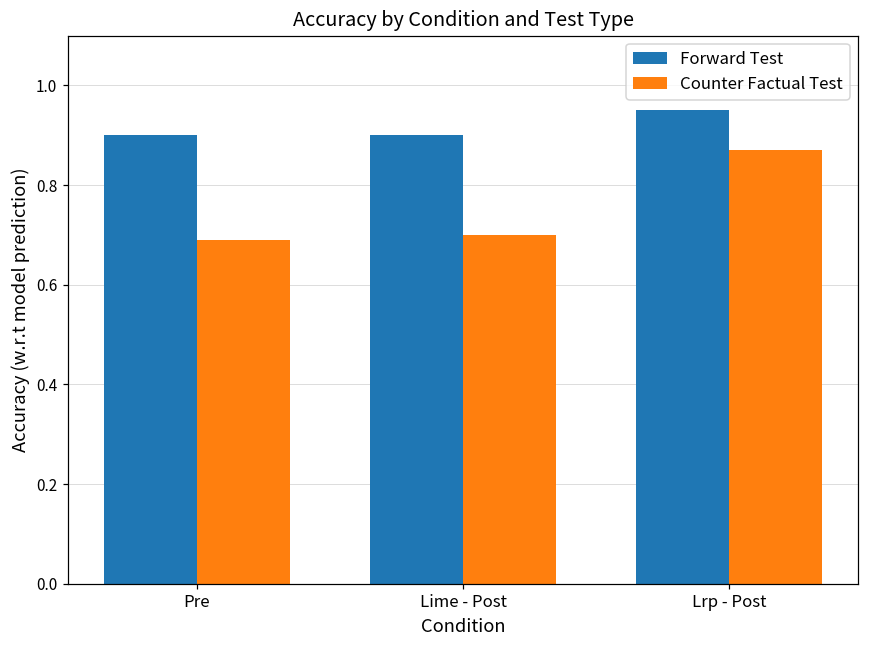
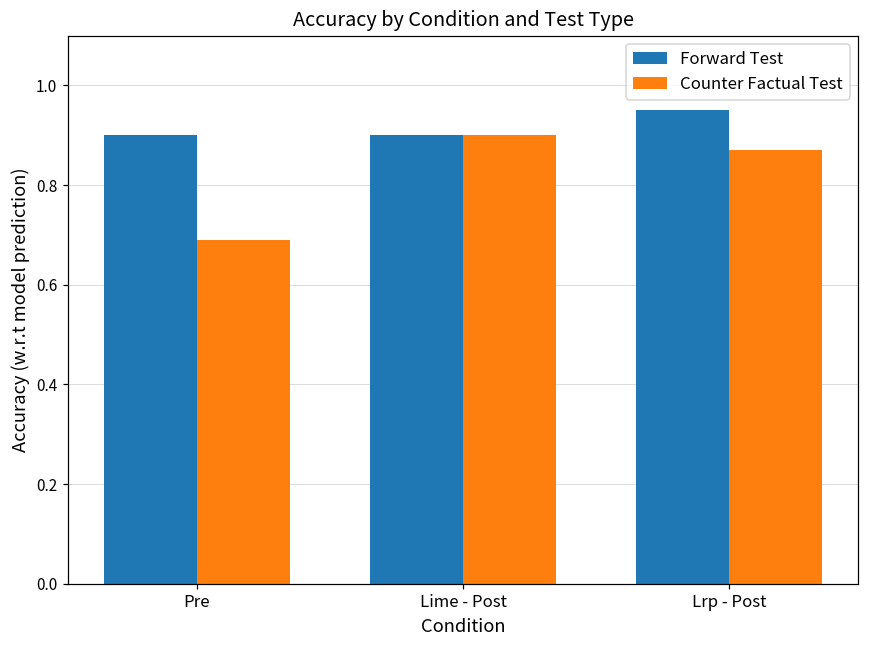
  {
    "Forward Test": {
      "Pre": 0.9,
      "Lime - Post": 0.9,
      "Lrp - Post": 0.95
    },
    "Counter Factual Test": {
      "Pre": 0.69,
-     "Lime - Post": 0.7,
+     "Lime - Post": 0.9,
      "Lrp - Post": 0.87
    }
  }
